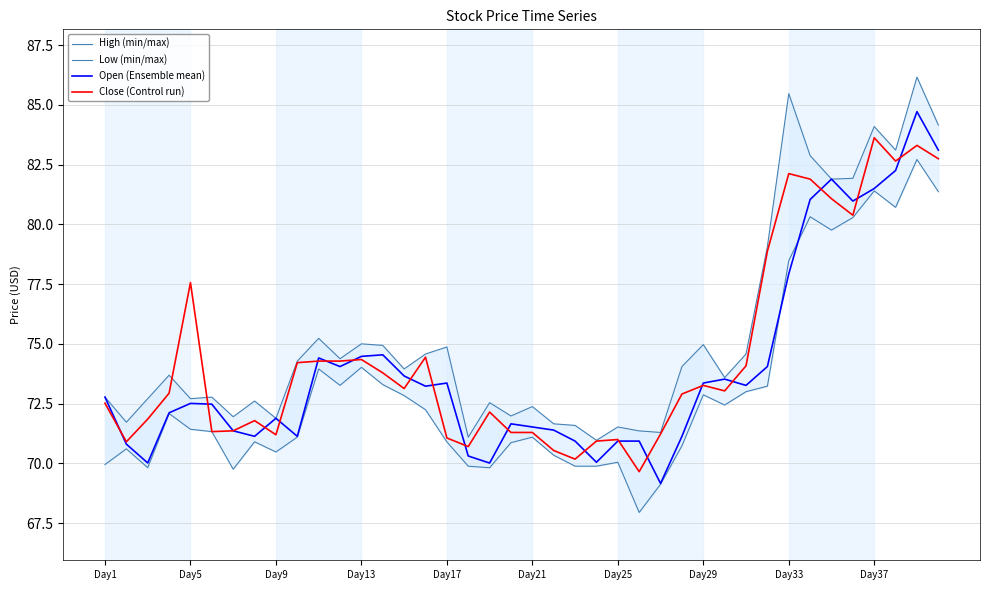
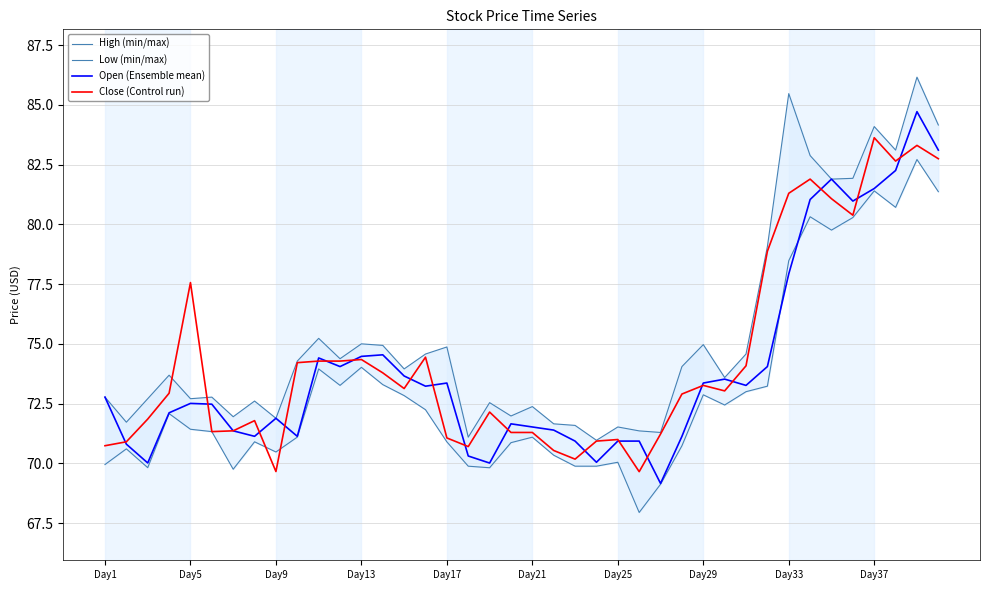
  {
    "Open (Ensemble mean)": {
      "Day5": 72.5,
      "Day13": 74.5,
      "Day17": 73.4,
      "Day21": 71.5,
      "Day33": 77.9
    },
    "Close (Control run)": {
-     "Day1": 72.5,
+     "Day1": 70.7,
      "Day5": 77.6,
-     "Day9": 71.2,
+     "Day9": 69.7,
      "Day13": 74.3,
      "Day17": 71.1,
      "Day21": 71.3,
-     "Day33": 82.1,
+     "Day33": 81.3,
      "Day37": 83.6
    }
  }
